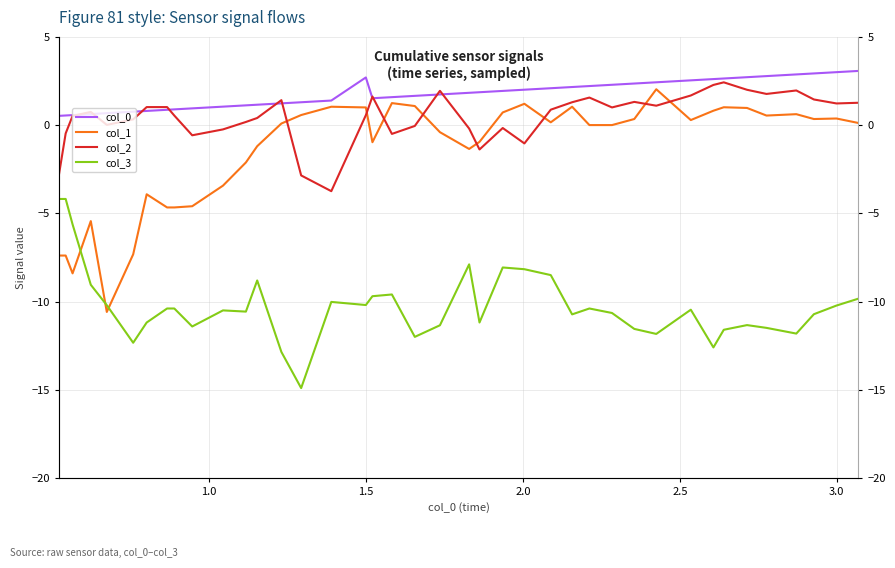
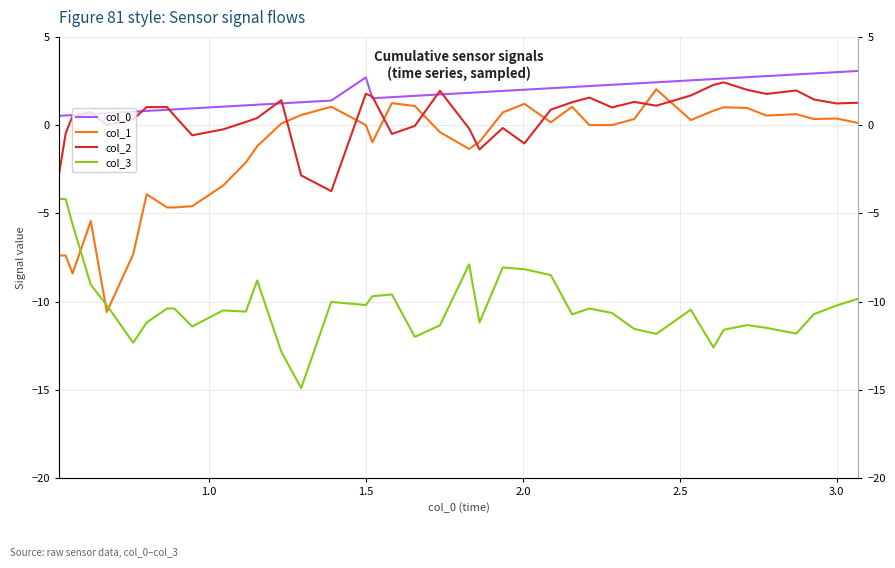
  {
    "col_0": {
      "1.5": 2.7
    },
    "col_1": {
-     "1.5": 1
+     "1.5": 0
    },
    "col_2": {
-     "1.5": 0.6
+     "1.5": 1.8
    },
    "col_3": {
      "1.5": -10.2
    }
  }
